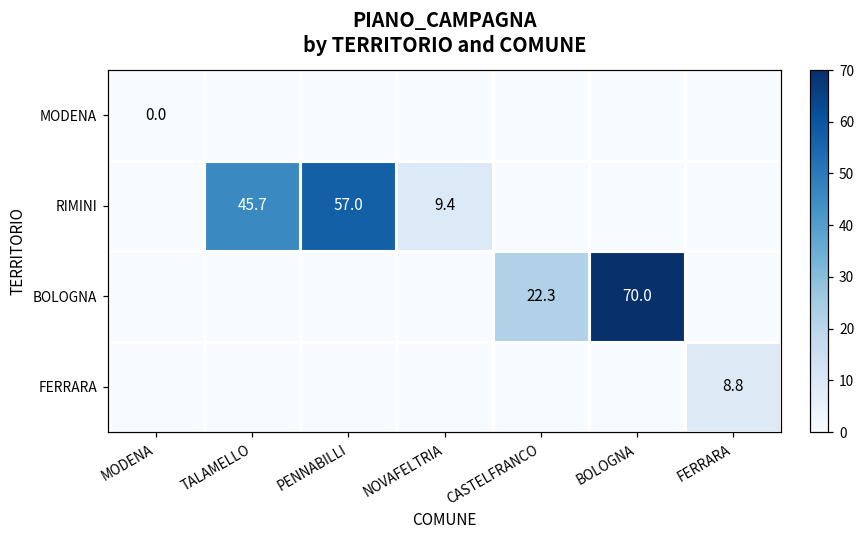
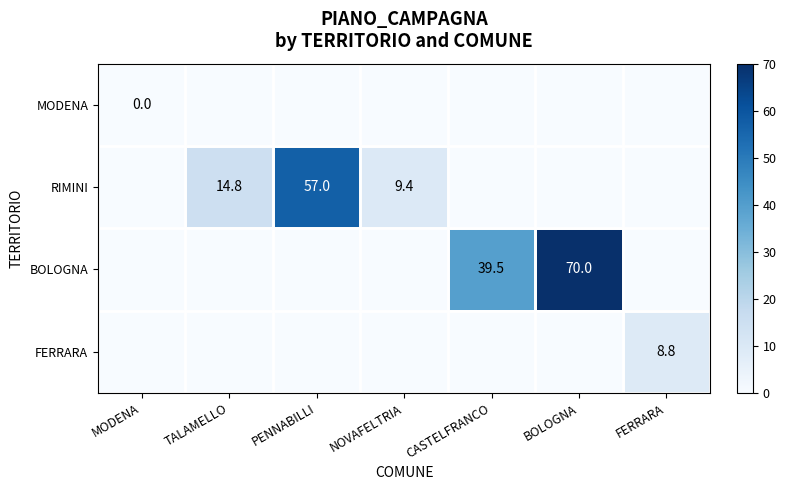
  {
    "MODENA": {
      "MODENA": 0.0
    },
    "RIMINI": {
-     "TALAMELLO": 45.7,
+     "TALAMELLO": 14.8,
      "PENNABILLI": 57.0,
      "NOVAFELTRIA": 9.4
    },
    "BOLOGNA": {
-     "CASTELFRANCO": 22.3,
+     "CASTELFRANCO": 39.5,
      "BOLOGNA": 70.0
    },
    "FERRARA": {
      "FERRARA": 8.8
    }
  }
